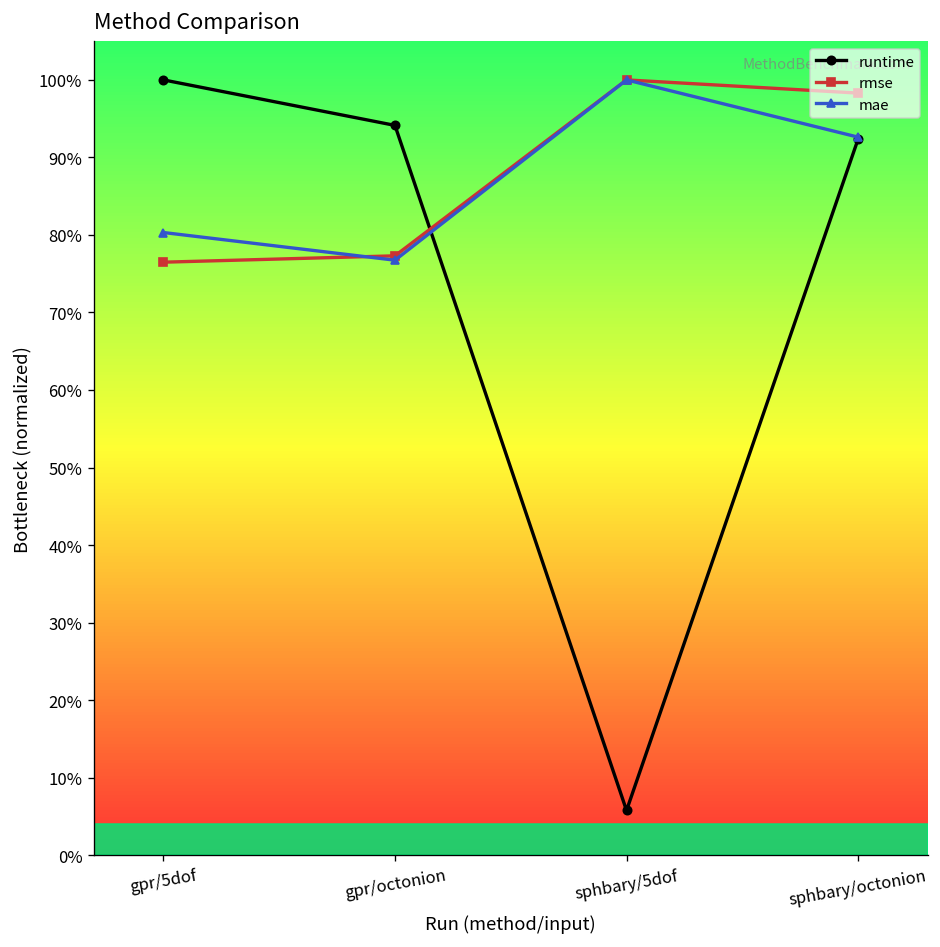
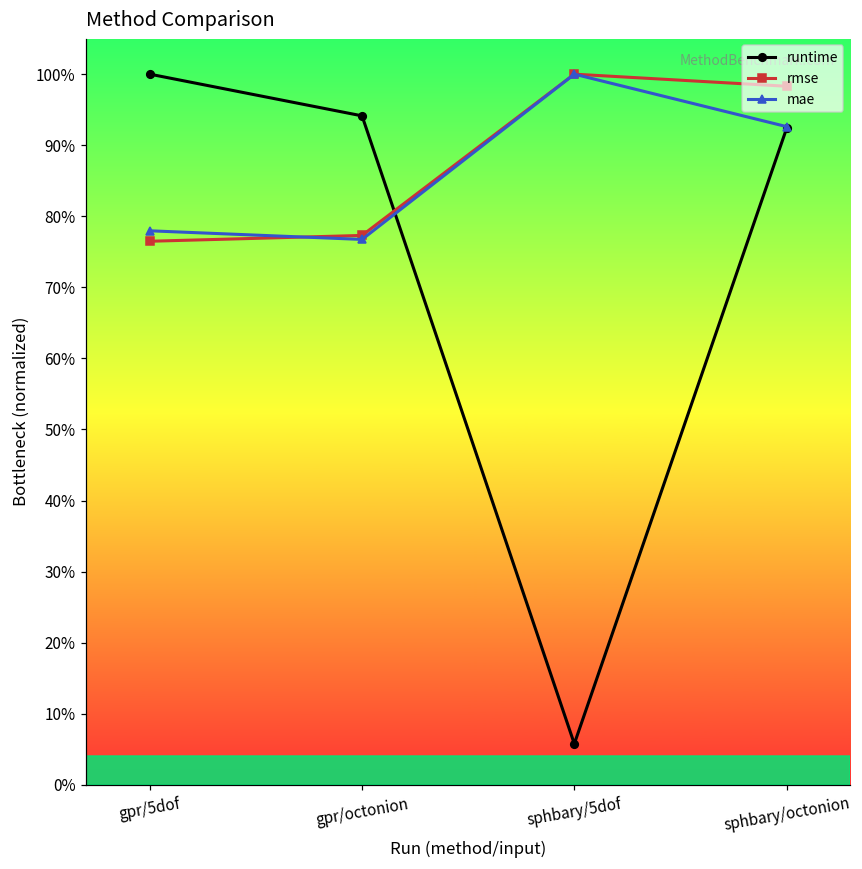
  {
    "runtime": {
      "gpr/5dof": "100%",
      "gpr/octonion": "94%",
      "sphbary/5dof": "6%"
    },
    "rmse": {
      "gpr/5dof": "76%",
      "gpr/octonion": "77%"
    },
    "mae": {
-     "gpr/5dof": "80%",
+     "gpr/5dof": "78%",
      "gpr/octonion": "77%"
    }
  }
